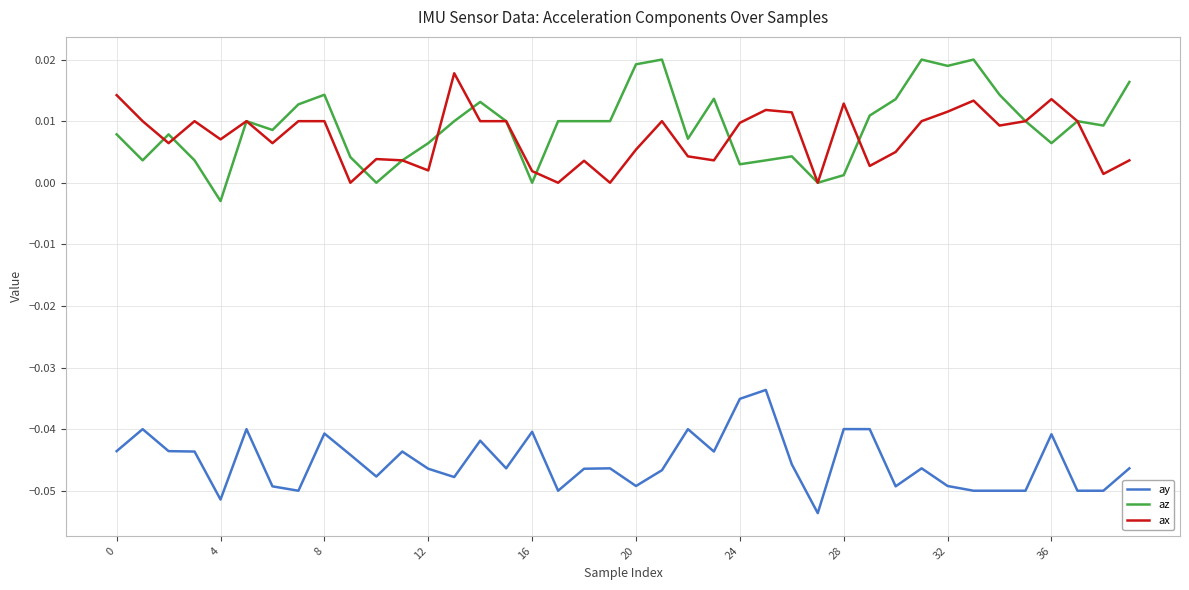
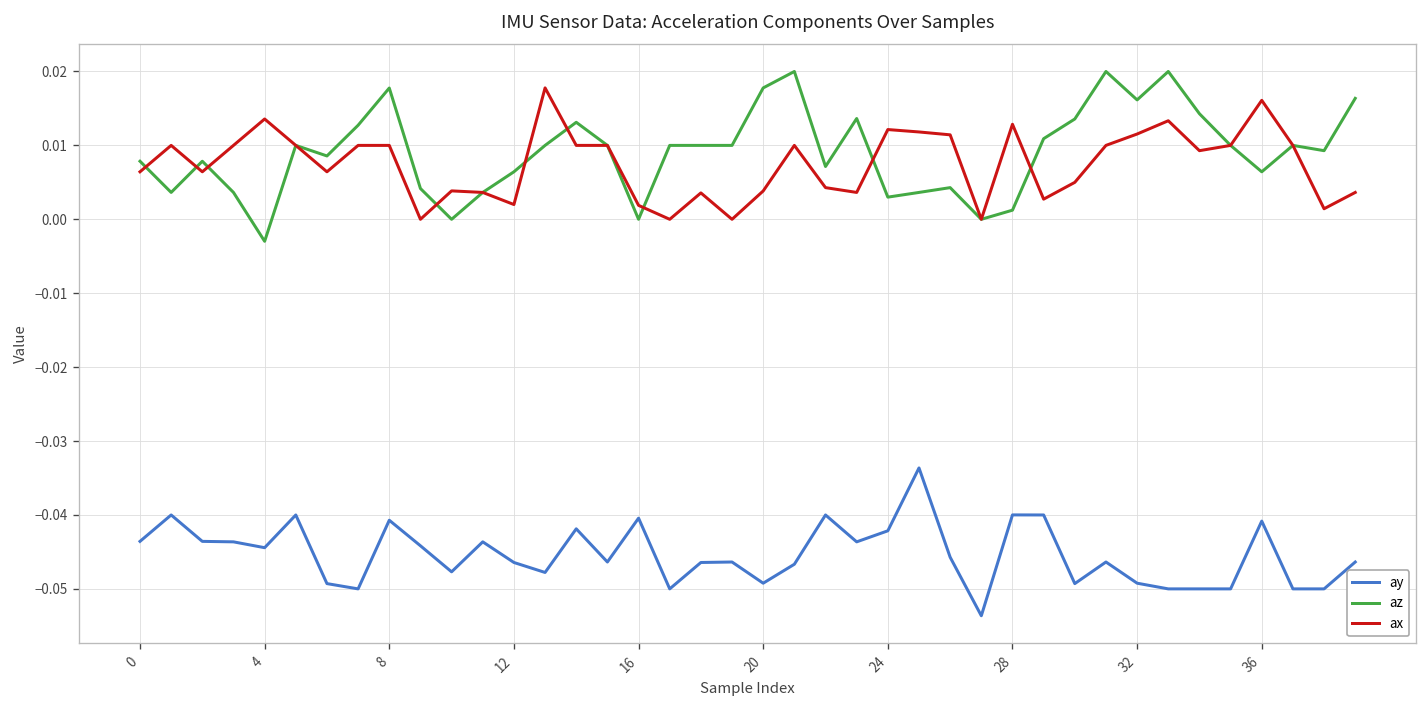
  {
    "ay": {
      "0": -0.044,
-     "4": -0.051,
+     "4": -0.044,
      "8": -0.041,
      "12": -0.046,
      "16": -0.040,
      "20": -0.049,
-     "24": -0.035,
+     "24": -0.042,
      "28": -0.040,
      "32": -0.049,
      "36": -0.041
    },
    "az": {
      "0": 0.008,
      "4": -0.003,
-     "8": 0.014,
+     "8": 0.018,
      "12": 0.006,
      "16": 0.000,
-     "20": 0.019,
+     "20": 0.018,
      "24": 0.003,
      "28": 0.001,
-     "32": 0.019,
+     "32": 0.016,
      "36": 0.006
    },
    "ax": {
-     "0": 0.014,
-     "4": 0.007,
+     "0": 0.006,
+     "4": 0.014,
      "8": 0.010,
      "12": 0.002,
      "16": 0.002,
-     "20": 0.005,
-     "24": 0.010,
+     "20": 0.004,
+     "24": 0.012,
      "28": 0.013,
      "32": 0.012,
-     "36": 0.014
+     "36": 0.016
    }
  }
